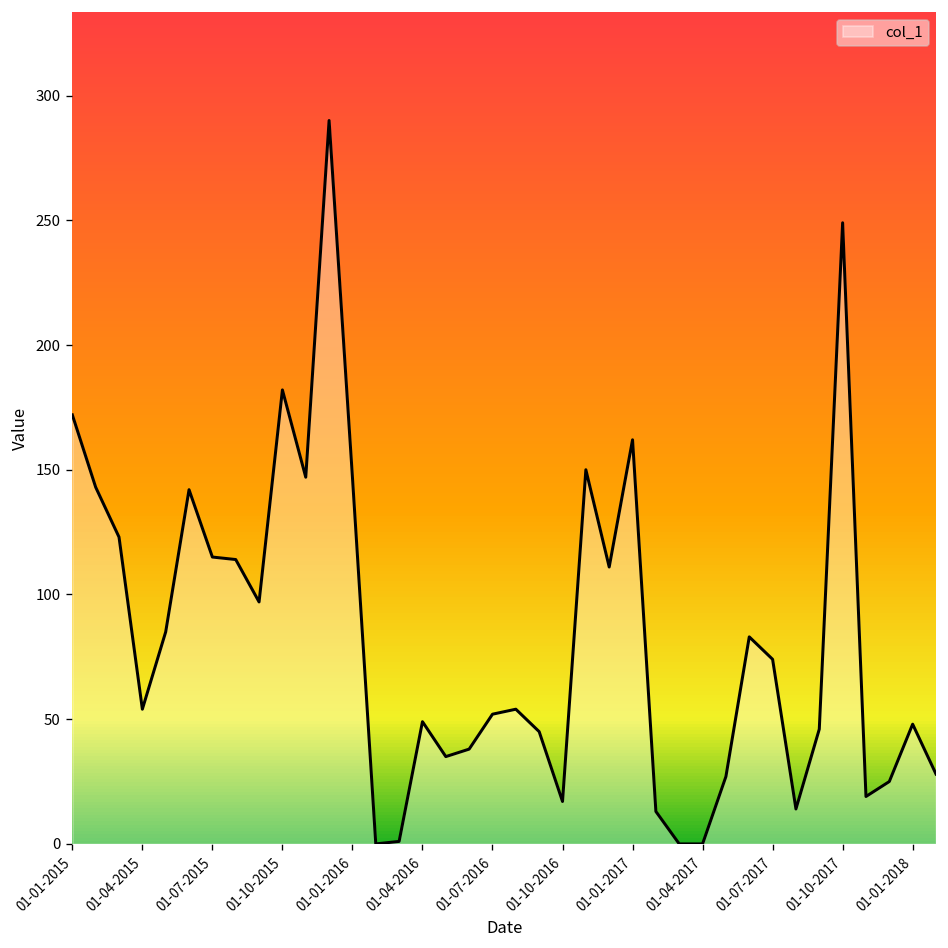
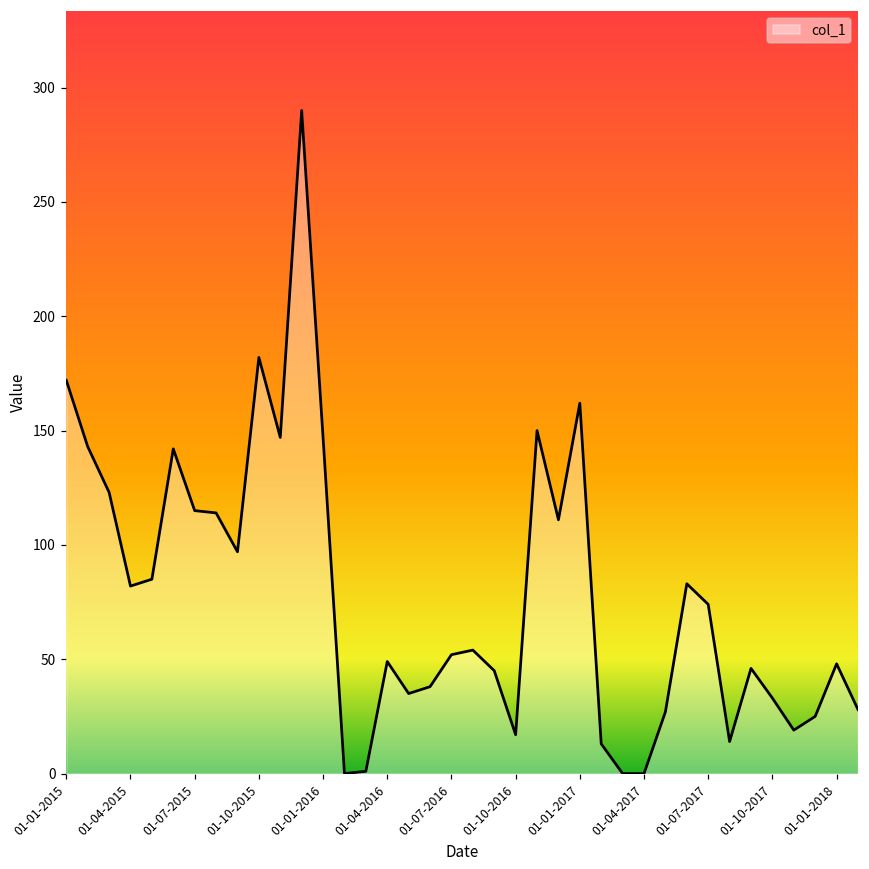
  {
    "01-01-2015": 172,
-   "01-04-2015": 54,
+   "01-04-2015": 82,
    "01-07-2015": 115,
    "01-10-2015": 182,
    "01-01-2016": 147,
    "01-04-2016": 49,
    "01-07-2016": 52,
    "01-10-2016": 17,
    "01-01-2017": 162,
    "01-04-2017": 0,
    "01-07-2017": 74,
-   "01-10-2017": 249,
+   "01-10-2017": 33,
    "01-01-2018": 48
  }
